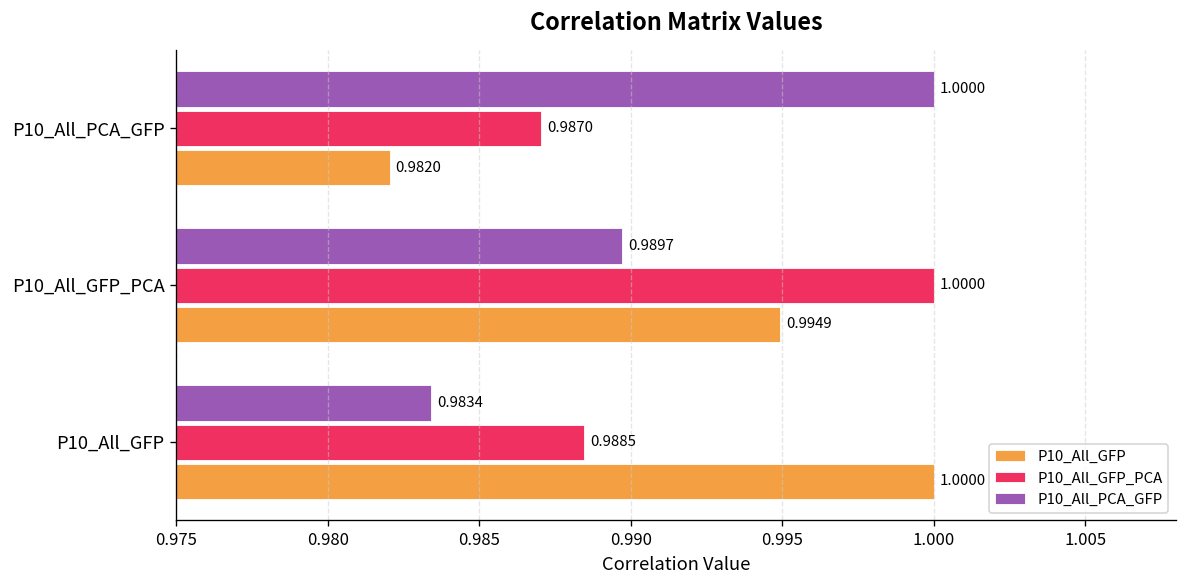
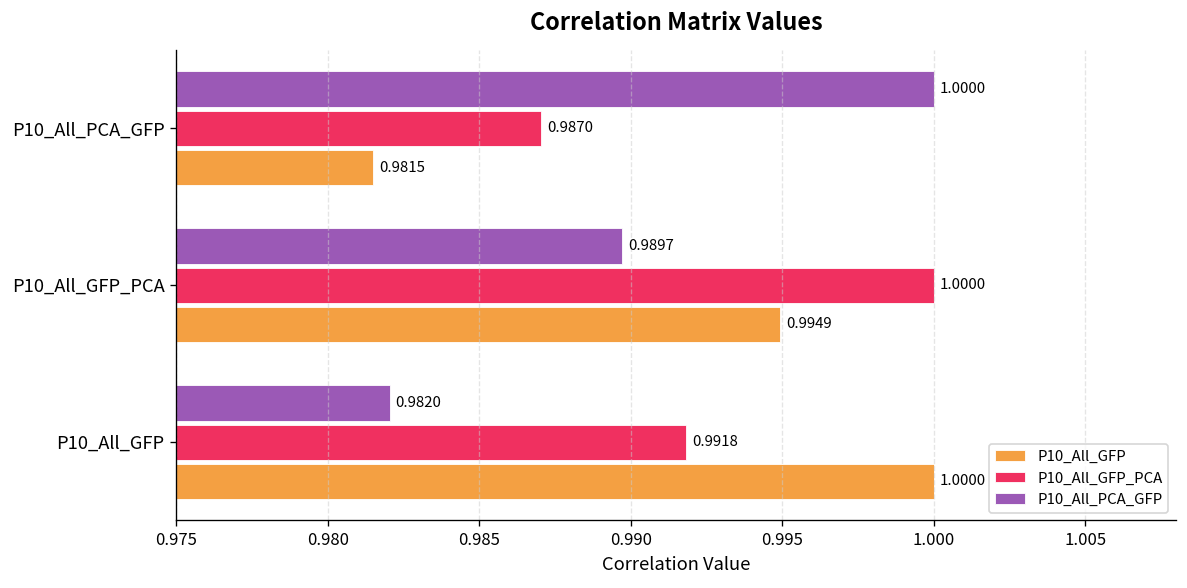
  {
    "P10_All_GFP": {
-     "P10_All_PCA_GFP": 0.9820,
+     "P10_All_PCA_GFP": 0.9815,
      "P10_All_GFP_PCA": 0.9949,
      "P10_All_GFP": 1.0000
    },
    "P10_All_GFP_PCA": {
      "P10_All_PCA_GFP": 0.9870,
      "P10_All_GFP_PCA": 1.0000,
-     "P10_All_GFP": 0.9885
+     "P10_All_GFP": 0.9918
    },
    "P10_All_PCA_GFP": {
      "P10_All_PCA_GFP": 1.0000,
      "P10_All_GFP_PCA": 0.9897,
-     "P10_All_GFP": 0.9834
+     "P10_All_GFP": 0.9820
    }
  }
